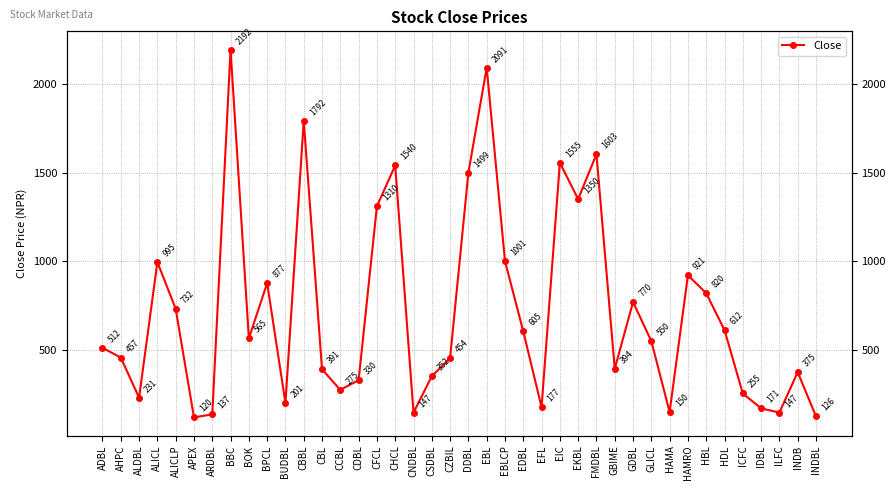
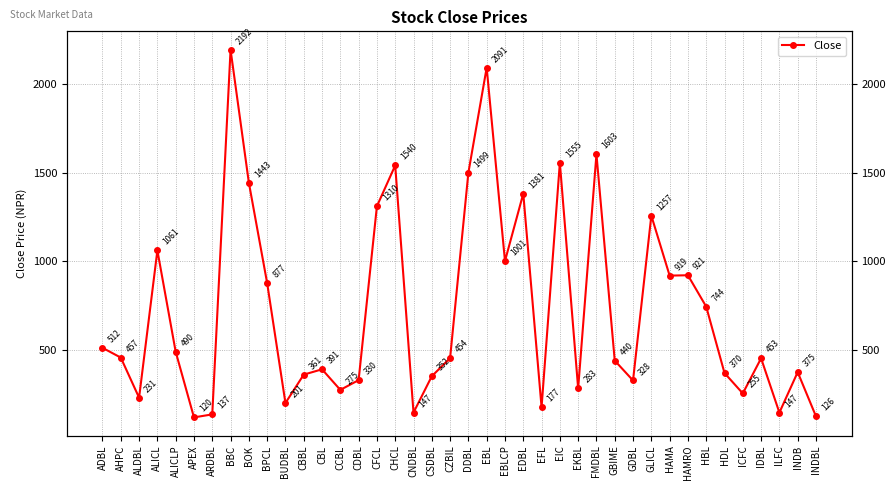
  {
    "ADBL": 512,
    "AHPC": 457,
    "ALDBL": 231,
-   "ALICL": 995,
-   "ALICLP": 732,
+   "ALICL": 1061,
+   "ALICLP": 490,
    "ARDBL": 137,
    "BBC": 2192,
-   "BOK": 565,
+   "BOK": 1443,
    "BPCL": 877,
    "BUDBL": 201,
-   "CBBL": 1792,
+   "CBBL": 361,
    "CBL": 391,
    "CDBL": 330,
    "CFCL": 1310,
    "CHCL": 1540,
    "CNDBL": 147,
    "CZBIL": 454,
    "DDBL": 1499,
    "EBL": 2091,
    "EBLCP": 1001,
-   "EDBL": 605,
+   "EDBL": 1381,
    "EFL": 177,
    "EIC": 1555,
-   "EKBL": 1350,
+   "EKBL": 283,
    "FMDBL": 1603,
-   "GBIME": 394,
-   "GDBL": 770,
-   "GLICL": 550,
-   "HAMA": 150,
+   "GBIME": 440,
+   "GDBL": 328,
+   "GLICL": 1257,
+   "HAMA": 919,
    "HAMRO": 921,
-   "HBL": 820,
-   "HDL": 612,
+   "HBL": 744,
+   "HDL": 370,
    "ICFC": 255,
-   "IDBL": 171,
+   "IDBL": 453,
    "ILFC": 147,
    "INDB": 375,
    "INDBL": 126
  }
